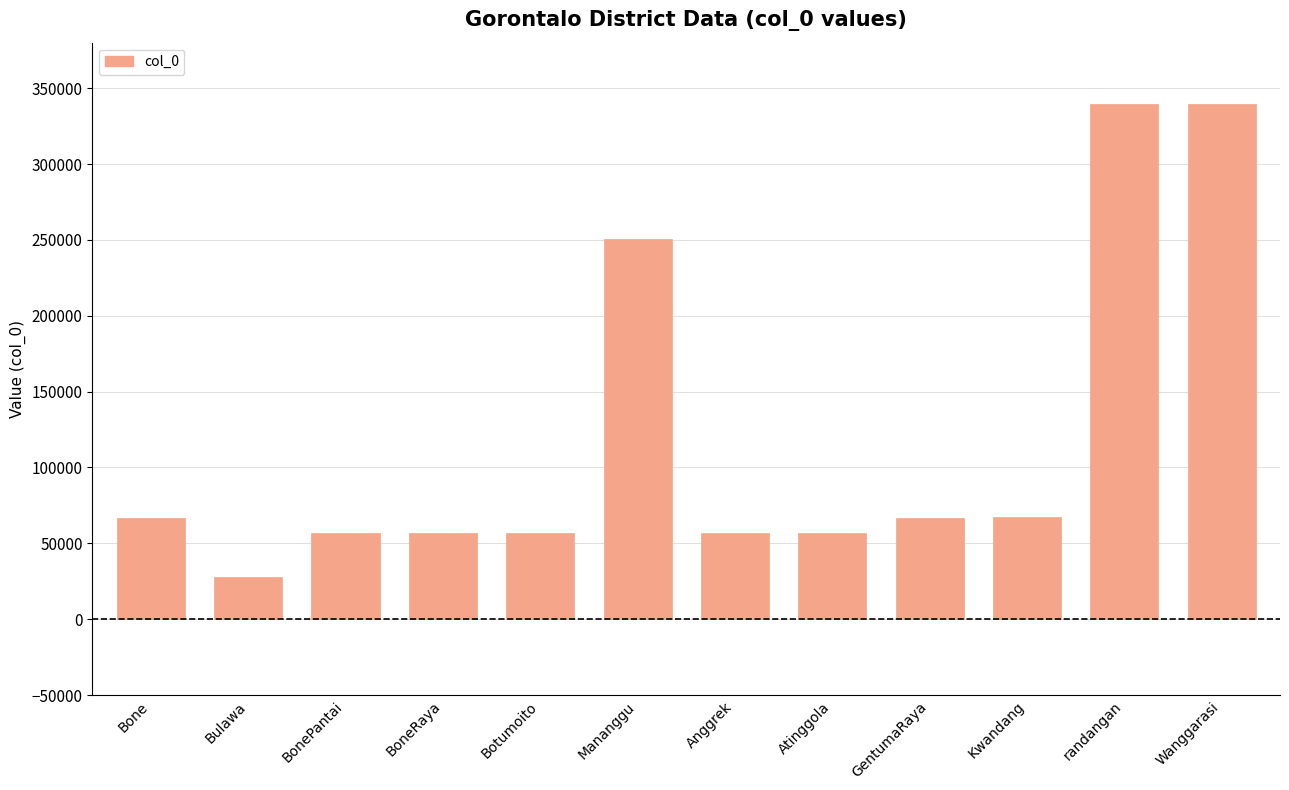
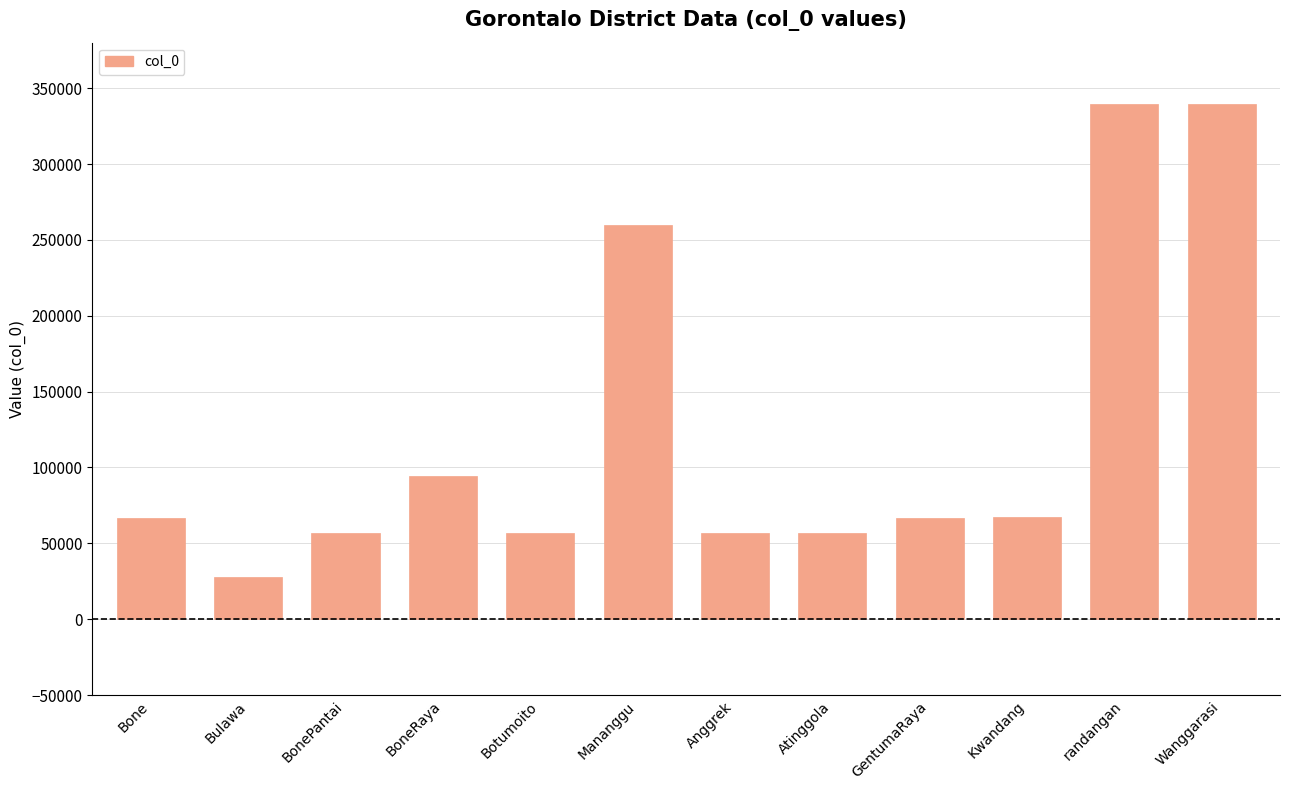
  {
    "Bone": 67000,
    "Bulawa": 28000,
    "BonePantai": 57000,
-   "BoneRaya": 57000,
+   "BoneRaya": 94000,
    "Botumoito": 57000,
-   "Mananggu": 251000,
+   "Mananggu": 260000,
    "Anggrek": 57000,
    "Atinggola": 57000,
    "GentumaRaya": 67000,
    "Kwandang": 67000,
    "randangan": 339000,
    "Wanggarasi": 340000
  }
